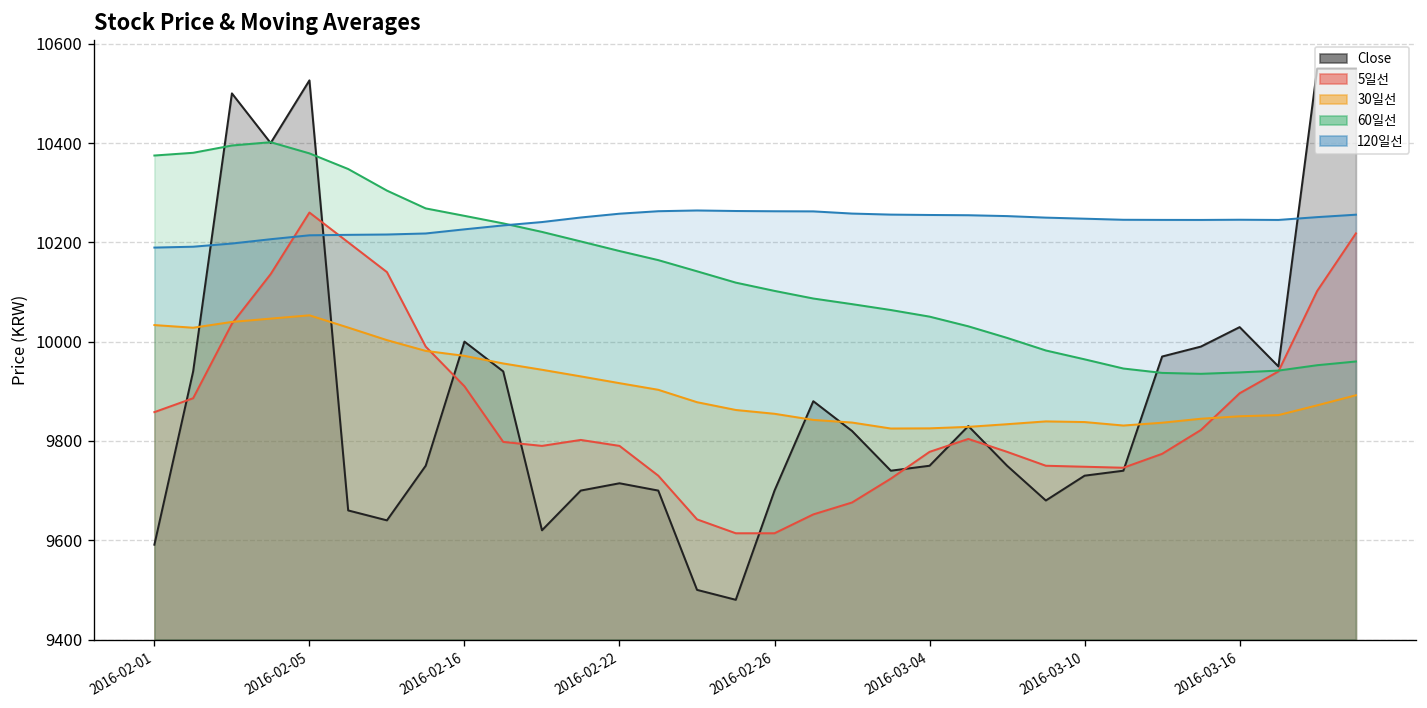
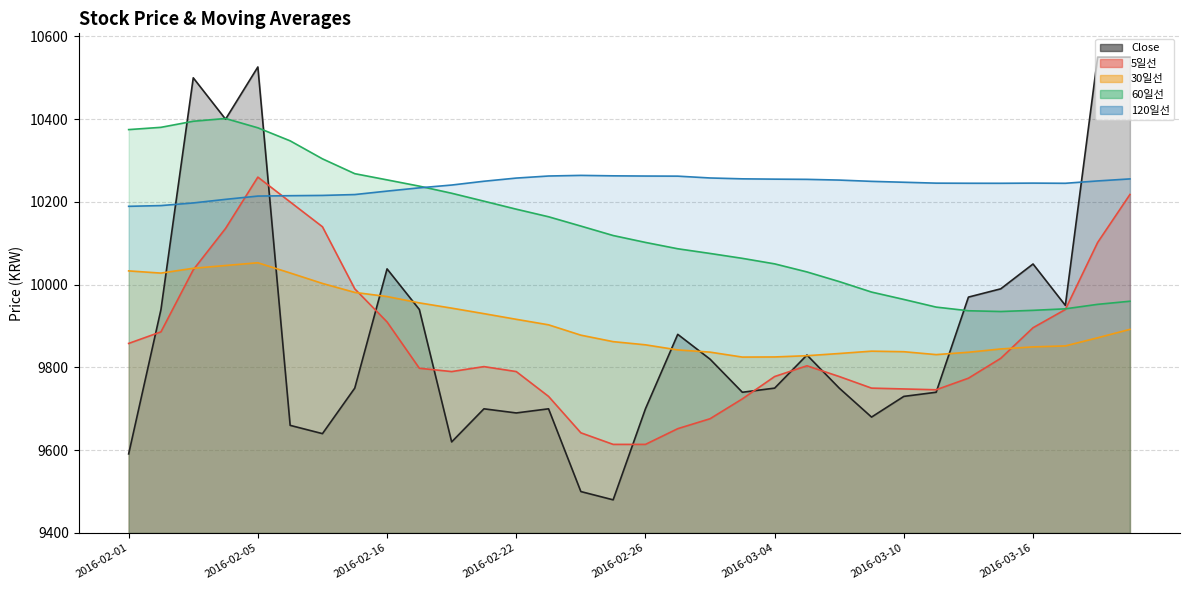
  {
    "Close": {
      "2016-02-01": 9590,
      "2016-02-05": 10530,
-     "2016-02-16": 10000,
-     "2016-02-22": 9710,
+     "2016-02-16": 10040,
+     "2016-02-22": 9690,
      "2016-02-26": 9700,
      "2016-03-04": 9750,
      "2016-03-10": 9730,
-     "2016-03-16": 10030
+     "2016-03-16": 10050
    }
  }
